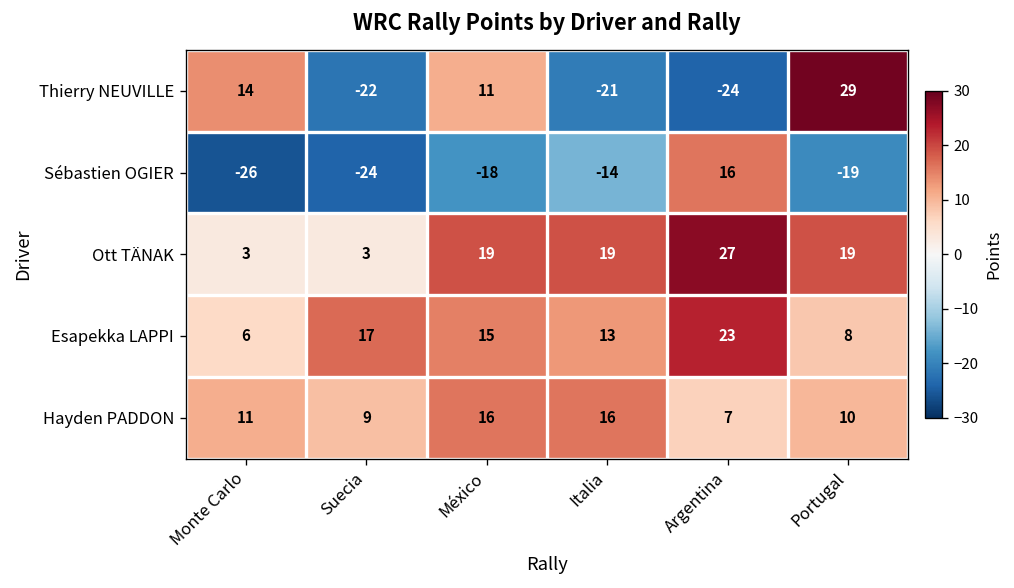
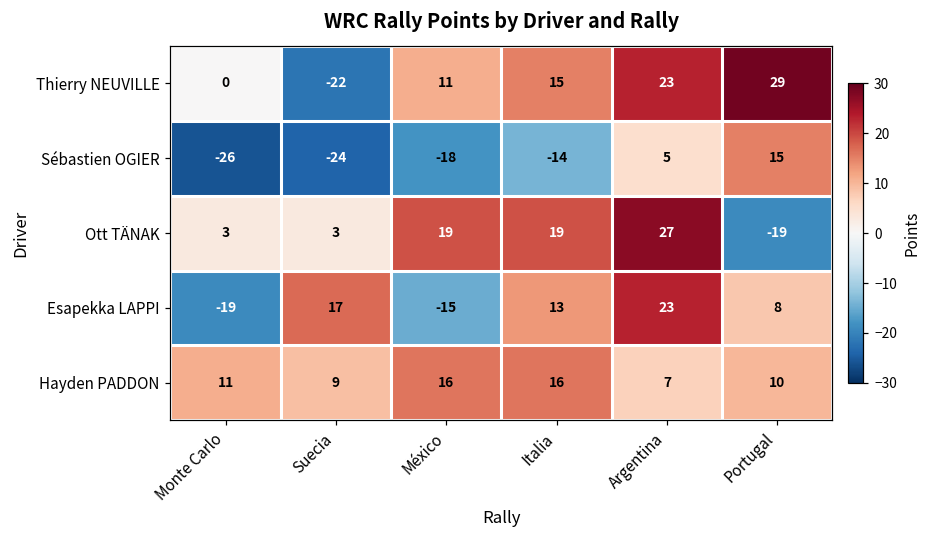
  {
    "Thierry NEUVILLE": {
-     "Monte Carlo": 14,
+     "Monte Carlo": 0,
      "Suecia": -22,
      "México": 11,
-     "Italia": -21,
-     "Argentina": -24,
+     "Italia": 15,
+     "Argentina": 23,
      "Portugal": 29
    },
    "Sébastien OGIER": {
      "Monte Carlo": -26,
      "Suecia": -24,
      "México": -18,
      "Italia": -14,
-     "Argentina": 16,
-     "Portugal": -19
+     "Argentina": 5,
+     "Portugal": 15
    },
    "Ott TÄNAK": {
      "Monte Carlo": 3,
      "Suecia": 3,
      "México": 19,
      "Italia": 19,
      "Argentina": 27,
-     "Portugal": 19
+     "Portugal": -19
    },
    "Esapekka LAPPI": {
-     "Monte Carlo": 6,
+     "Monte Carlo": -19,
      "Suecia": 17,
-     "México": 15,
+     "México": -15,
      "Italia": 13,
      "Argentina": 23,
      "Portugal": 8
    },
    "Hayden PADDON": {
      "Monte Carlo": 11,
      "Suecia": 9,
      "México": 16,
      "Italia": 16,
      "Argentina": 7,
      "Portugal": 10
    }
  }
